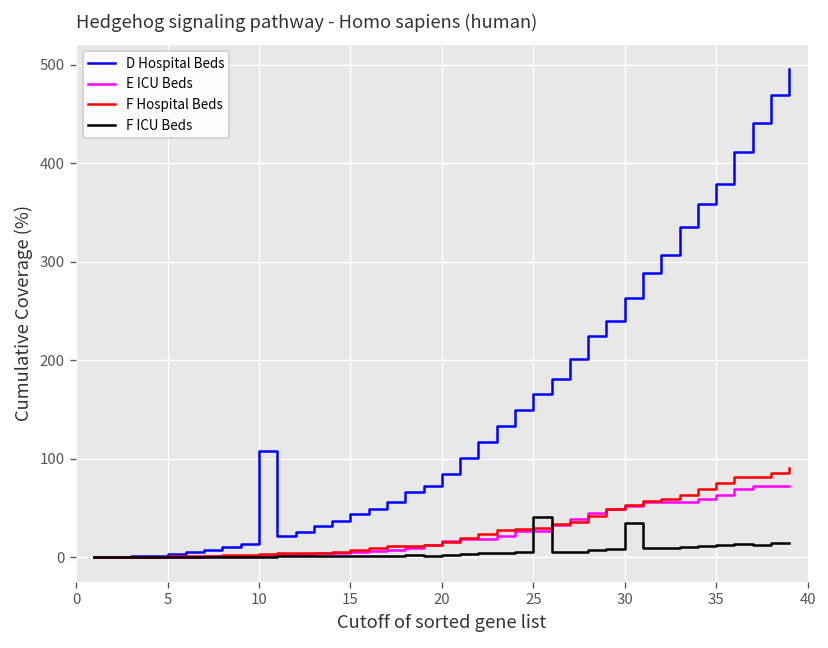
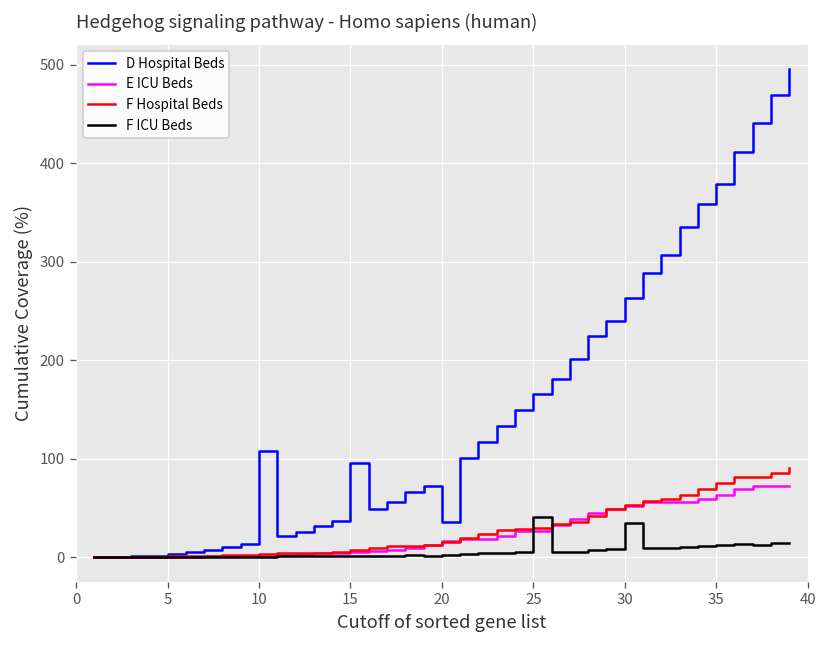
  {
    "D Hospital Beds": {
      "10": 110,
-     "15": 40,
-     "20": 80,
+     "15": 100,
+     "20": 40,
      "25": 170,
      "30": 260,
      "35": 380
    },
    "E ICU Beds": {
      "35": 60
    },
    "F Hospital Beds": {
      "35": 80
    },
    "F ICU Beds": {
      "15": 0,
      "20": 0,
      "25": 40,
      "30": 30,
      "35": 10
    }
  }
